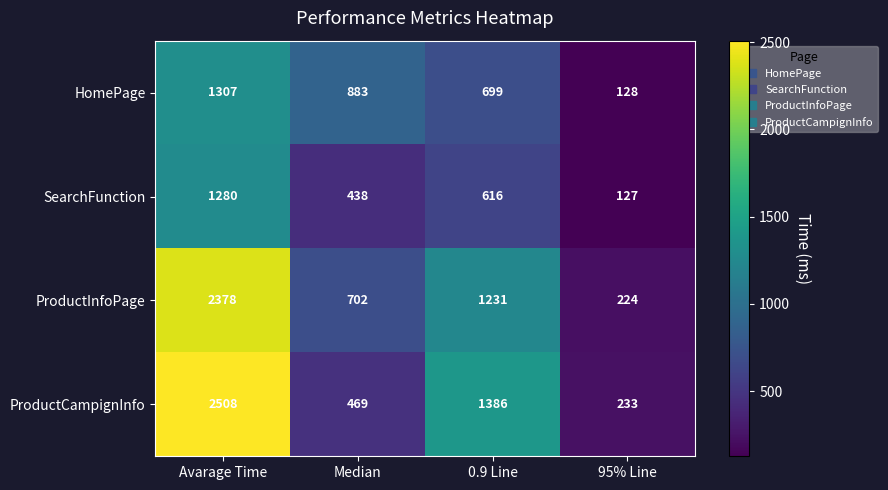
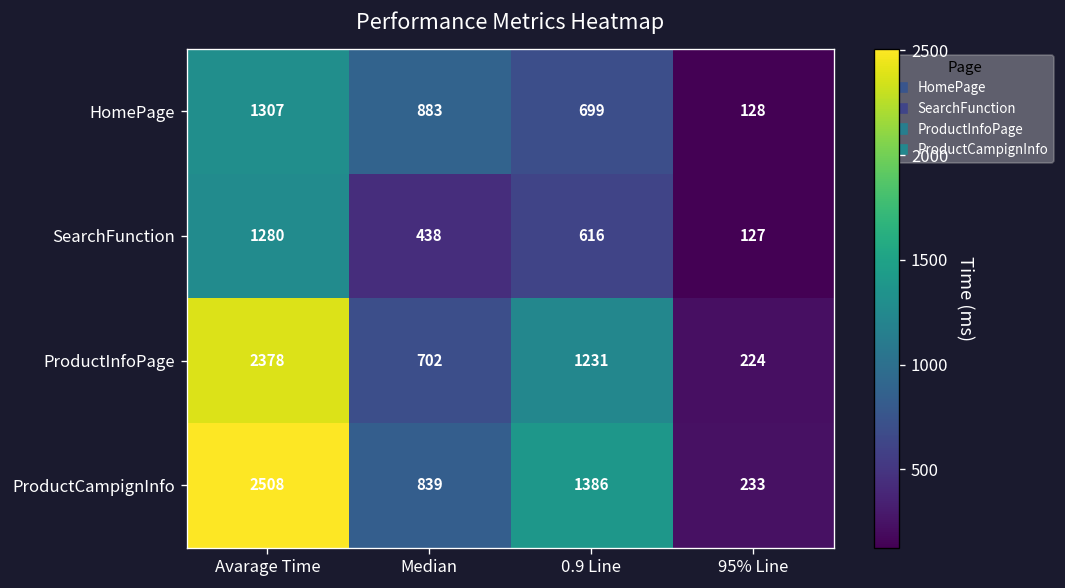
  {
    "HomePage": {
      "Avarage Time": 1307,
      "Median": 883,
      "0.9 Line": 699,
      "95% Line": 128
    },
    "SearchFunction": {
      "Avarage Time": 1280,
      "Median": 438,
      "0.9 Line": 616,
      "95% Line": 127
    },
    "ProductInfoPage": {
      "Avarage Time": 2378,
      "Median": 702,
      "0.9 Line": 1231,
      "95% Line": 224
    },
    "ProductCampignInfo": {
      "Avarage Time": 2508,
-     "Median": 469,
+     "Median": 839,
      "0.9 Line": 1386,
      "95% Line": 233
    }
  }
